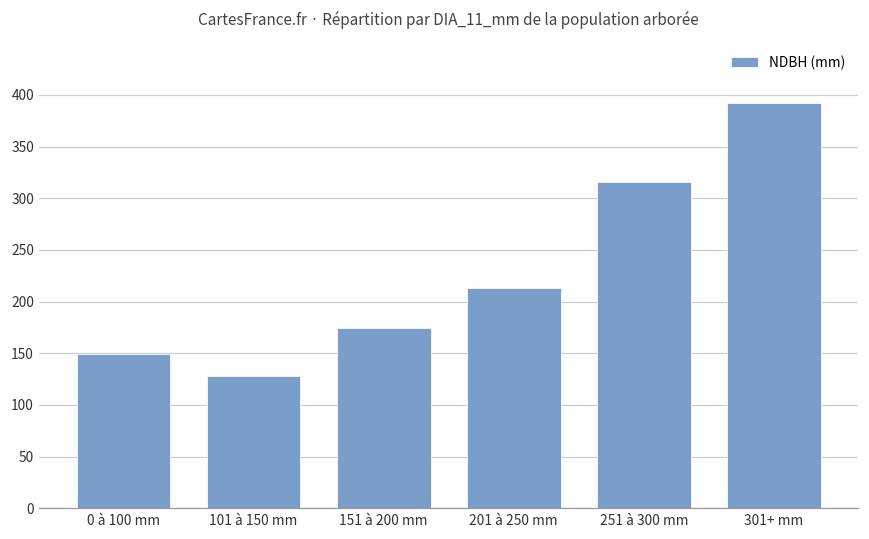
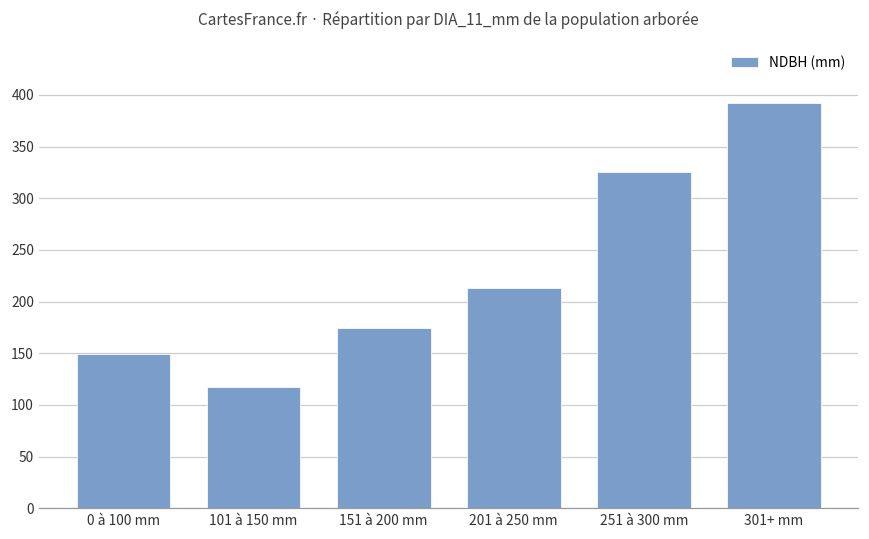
  {
    "0 à 100 mm": 150,
-   "101 à 150 mm": 130,
+   "101 à 150 mm": 120,
    "151 à 200 mm": 170,
    "201 à 250 mm": 210,
-   "251 à 300 mm": 320,
+   "251 à 300 mm": 330,
    "301+ mm": 390
  }
